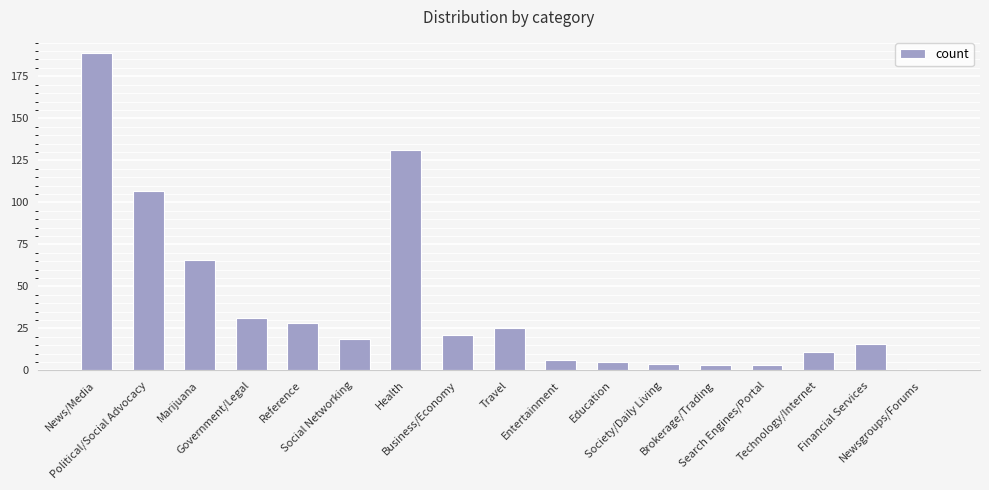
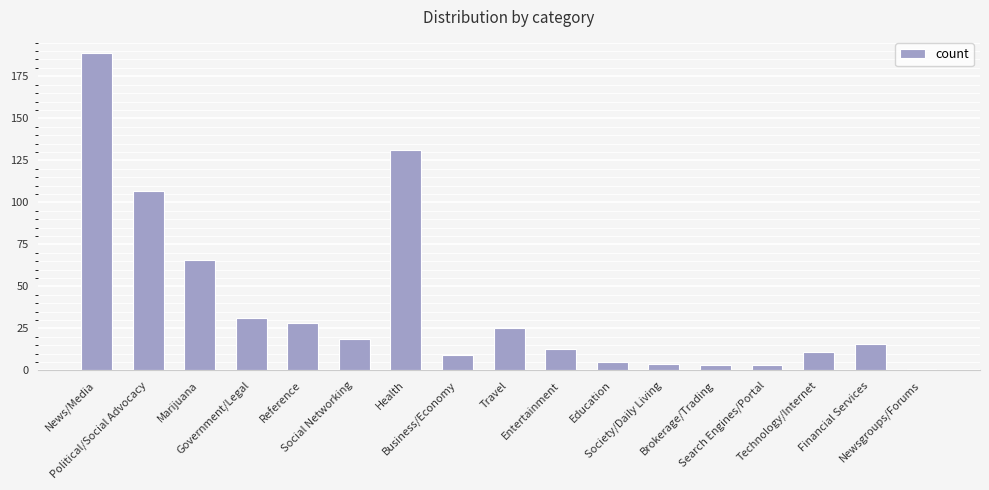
  {
    "News/Media": 189,
    "Political/Social Advocacy": 107,
    "Marijuana": 66,
    "Government/Legal": 31,
    "Reference": 28,
    "Social Networking": 19,
    "Health": 131,
-   "Business/Economy": 21,
+   "Business/Economy": 9,
    "Travel": 25,
-   "Entertainment": 6,
+   "Entertainment": 13,
    "Education": 5,
    "Society/Daily Living": 4,
    "Brokerage/Trading": 3,
    "Search Engines/Portal": 3,
    "Technology/Internet": 11,
    "Financial Services": 16
  }
